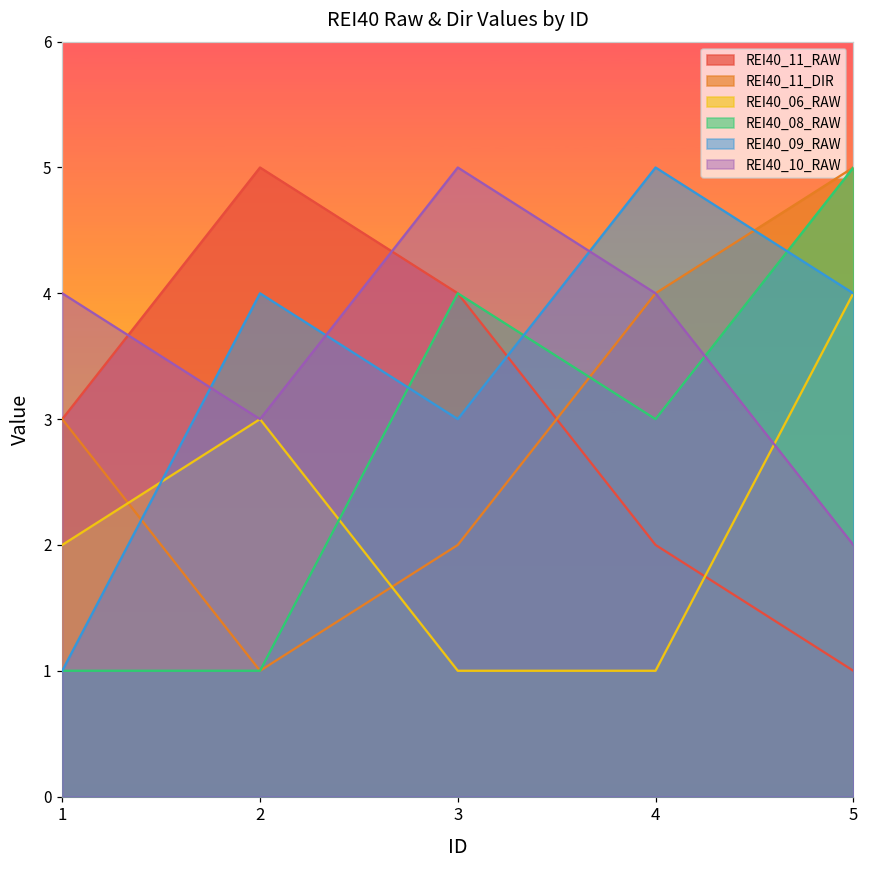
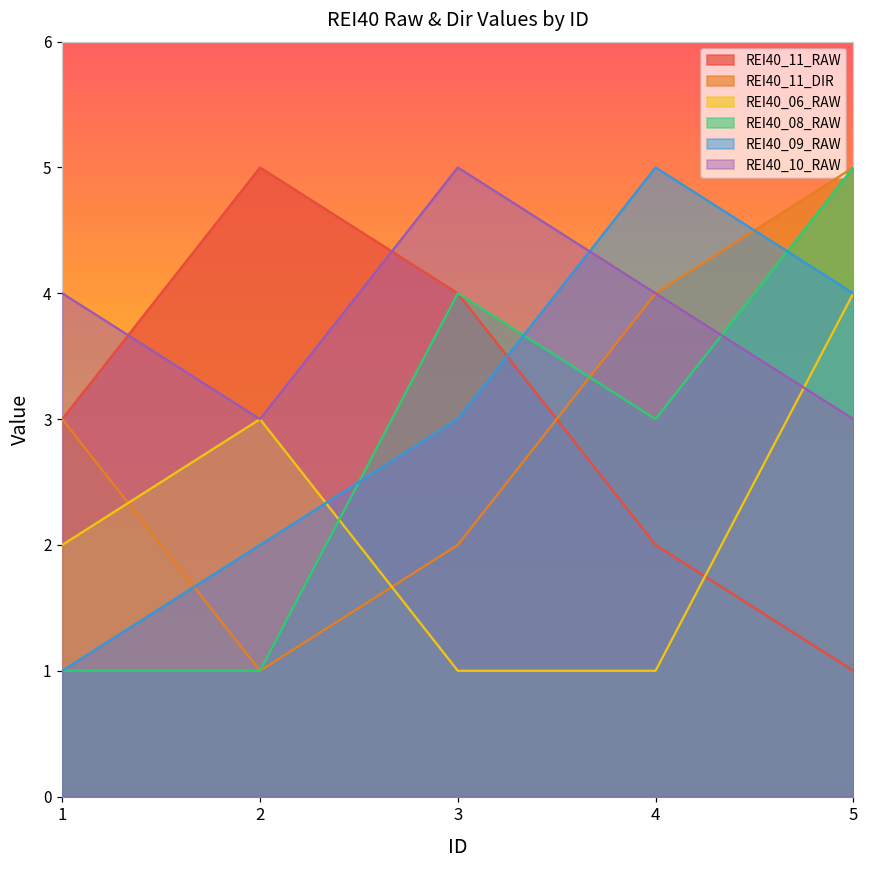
  {
    "REI40_06_RAW": {
      "1": 2,
      "3": 1,
      "4": 1
    },
    "REI40_08_RAW": {
      "4": 3
    },
    "REI40_09_RAW": {
-     "2": 4,
+     "2": 2,
      "3": 3,
      "4": 5
    },
    "REI40_10_RAW": {
      "1": 4,
      "3": 5,
-     "5": 2
+     "5": 3
    }
  }
